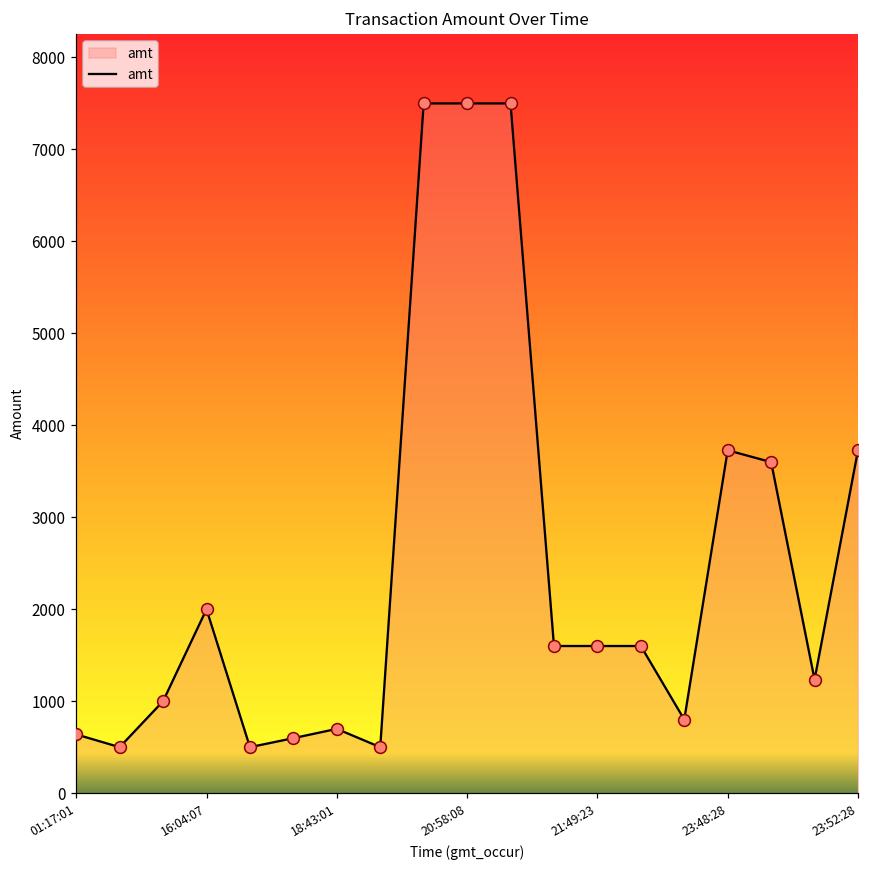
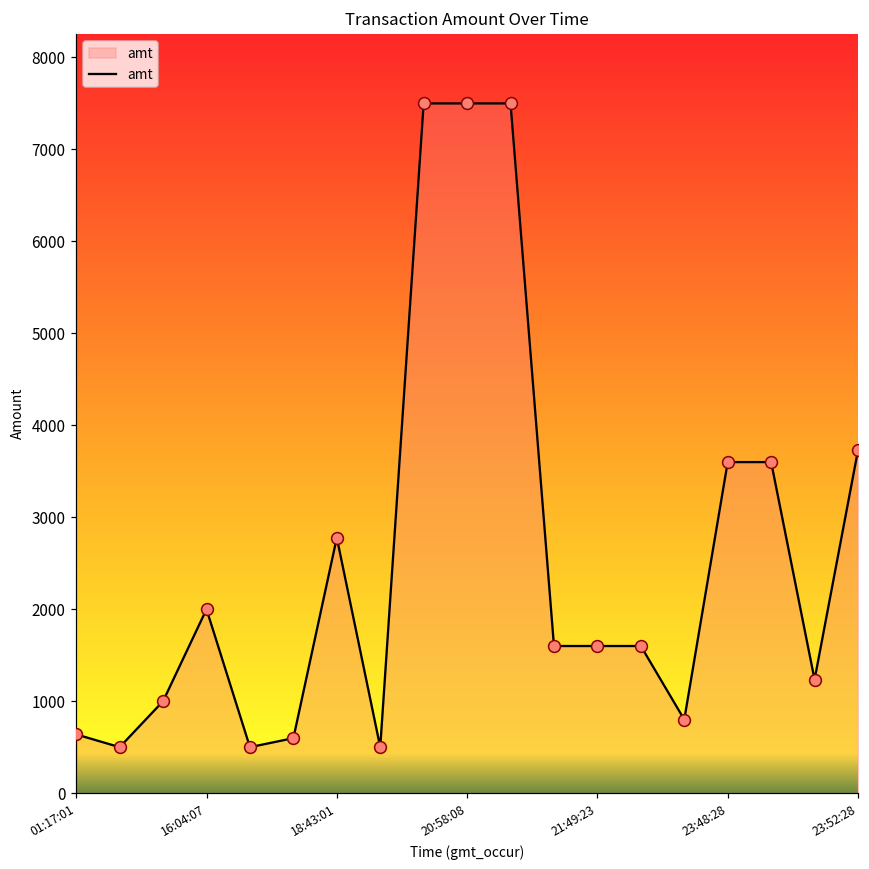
  {
    "01:17:01": 600,
    "16:04:07": 2000,
-   "18:43:01": 700,
+   "18:43:01": 2800,
    "20:58:08": 7500,
    "21:49:23": 1600,
-   "23:48:28": 3700,
+   "23:48:28": 3600,
    "23:52:28": 3700
  }
